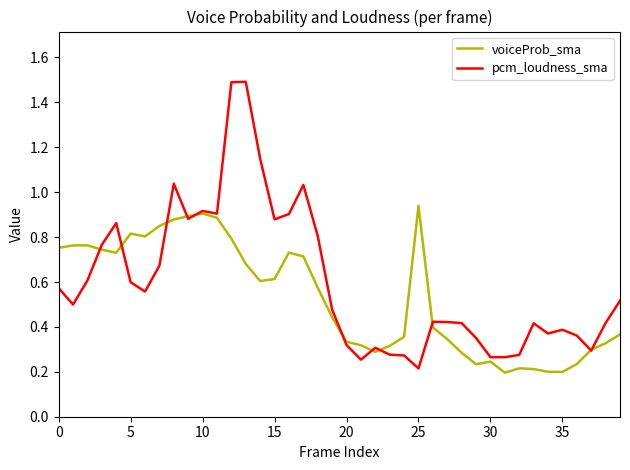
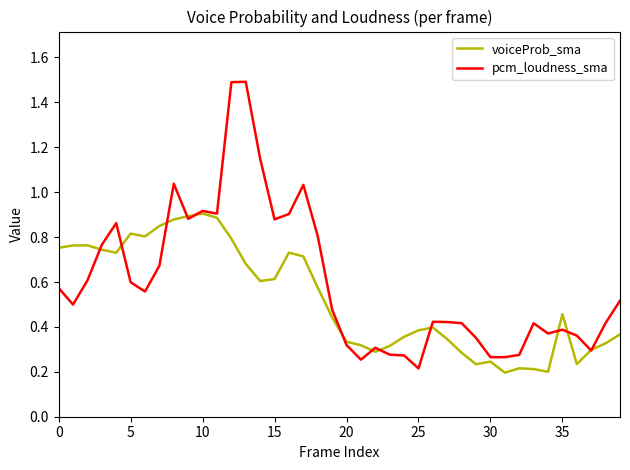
  {
    "voiceProb_sma": {
      "0": 0.75,
      "5": 0.82,
      "10": 0.90,
      "15": 0.61,
      "20": 0.33,
-     "25": 0.94,
+     "25": 0.38,
      "30": 0.25,
-     "35": 0.20
+     "35": 0.46
    },
    "pcm_loudness_sma": {
      "0": 0.57,
      "5": 0.60,
      "10": 0.92,
      "15": 0.88,
      "20": 0.32,
      "25": 0.22,
      "30": 0.27,
      "35": 0.39
    }
  }
